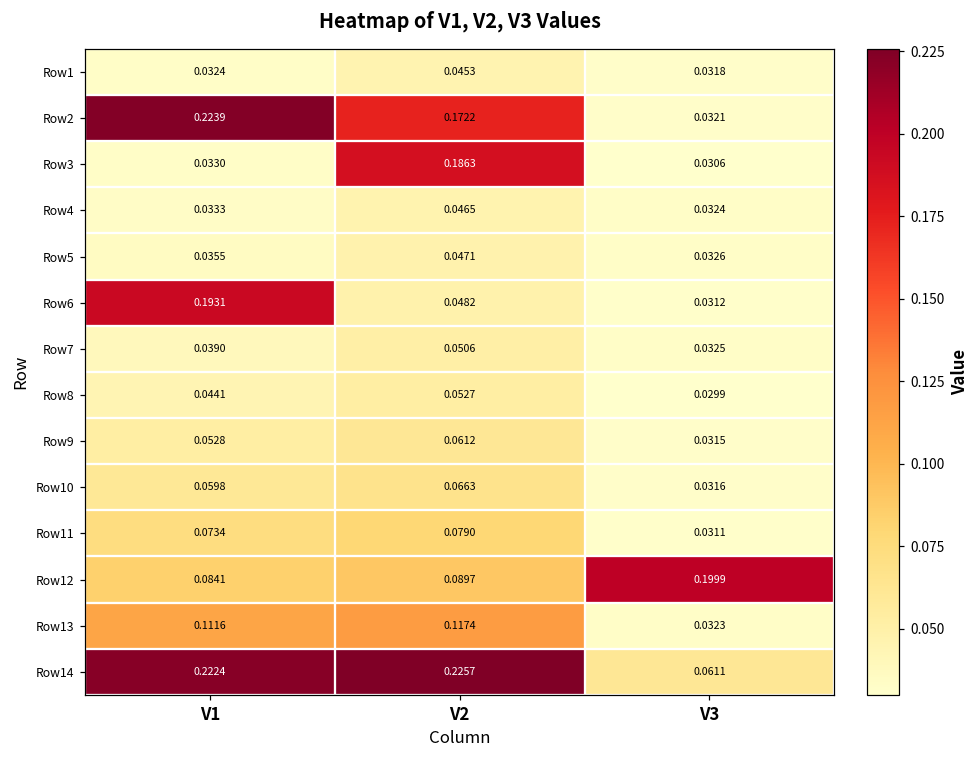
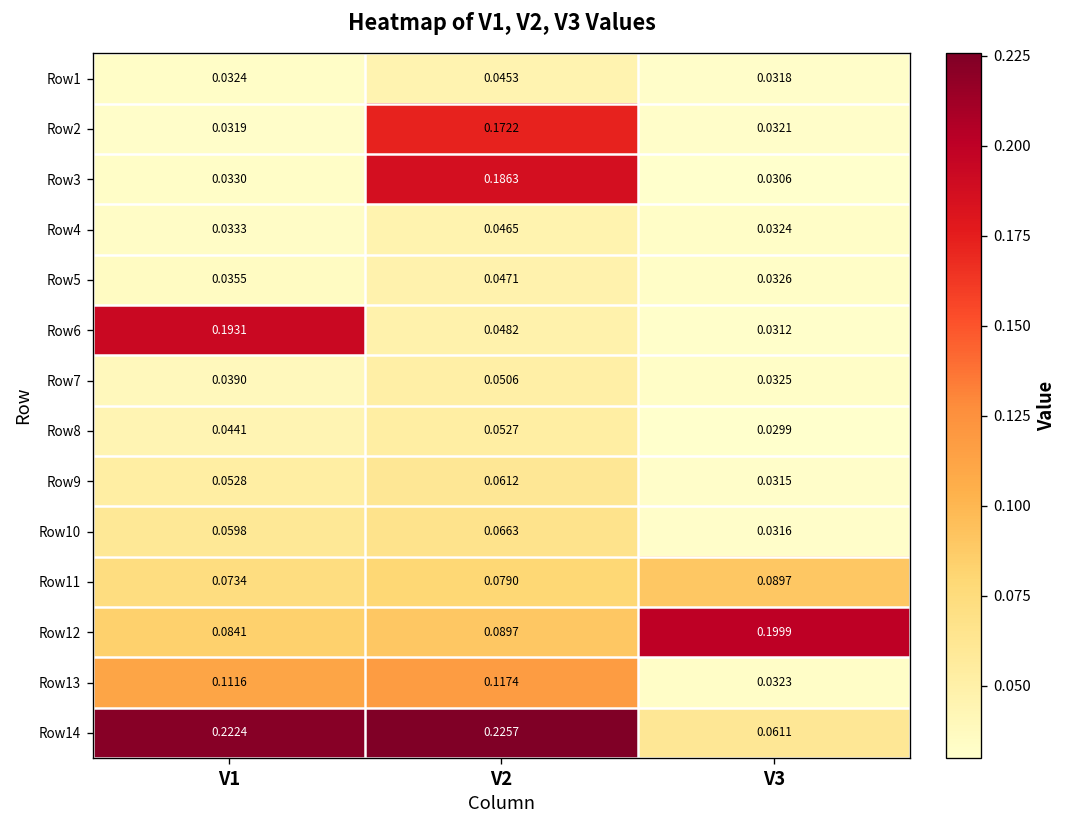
  {
    "Row1": {
      "V1": 0.0324,
      "V2": 0.0453,
      "V3": 0.0318
    },
    "Row2": {
-     "V1": 0.2239,
+     "V1": 0.0319,
      "V2": 0.1722,
      "V3": 0.0321
    },
    "Row3": {
      "V1": 0.0330,
      "V2": 0.1863,
      "V3": 0.0306
    },
    "Row4": {
      "V1": 0.0333,
      "V2": 0.0465,
      "V3": 0.0324
    },
    "Row5": {
      "V1": 0.0355,
      "V2": 0.0471,
      "V3": 0.0326
    },
    "Row6": {
      "V1": 0.1931,
      "V2": 0.0482,
      "V3": 0.0312
    },
    "Row7": {
      "V1": 0.0390,
      "V2": 0.0506,
      "V3": 0.0325
    },
    "Row8": {
      "V1": 0.0441,
      "V2": 0.0527,
      "V3": 0.0299
    },
    "Row9": {
      "V1": 0.0528,
      "V2": 0.0612,
      "V3": 0.0315
    },
    "Row10": {
      "V1": 0.0598,
      "V2": 0.0663,
      "V3": 0.0316
    },
    "Row11": {
      "V1": 0.0734,
      "V2": 0.0790,
-     "V3": 0.0311
+     "V3": 0.0897
    },
    "Row12": {
      "V1": 0.0841,
      "V2": 0.0897,
      "V3": 0.1999
    },
    "Row13": {
      "V1": 0.1116,
      "V2": 0.1174,
      "V3": 0.0323
    },
    "Row14": {
      "V1": 0.2224,
      "V2": 0.2257,
      "V3": 0.0611
    }
  }
